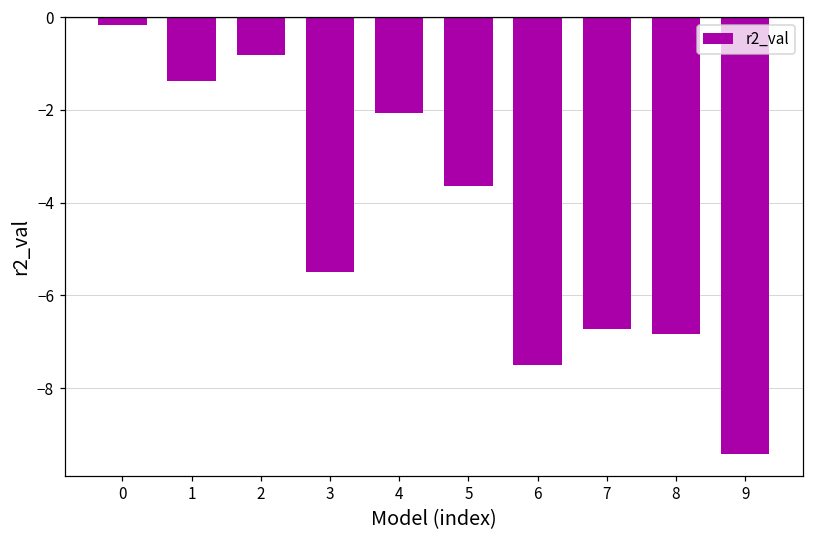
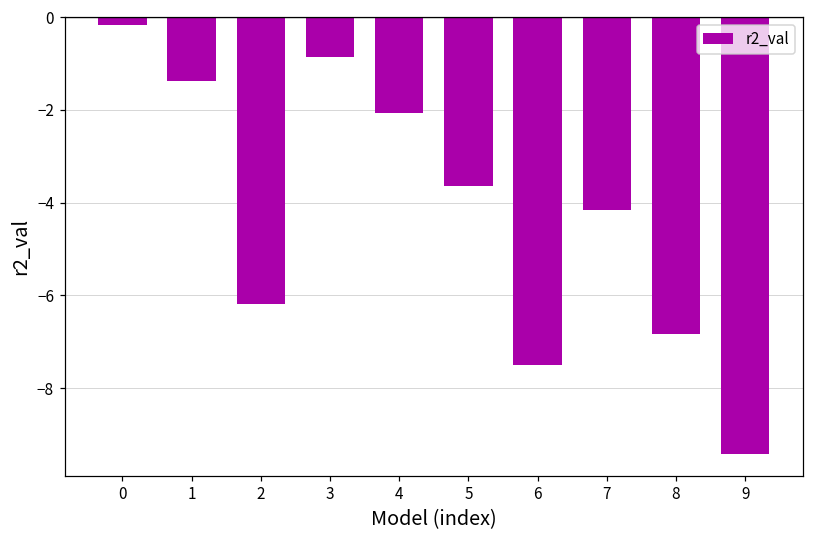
  {
    "0": -0.2,
    "1": -1.4,
-   "2": -0.8,
-   "3": -5.5,
+   "2": -6.2,
+   "3": -0.9,
    "4": -2.1,
    "5": -3.6,
    "6": -7.5,
-   "7": -6.7,
+   "7": -4.2,
    "8": -6.8,
    "9": -9.4
  }
